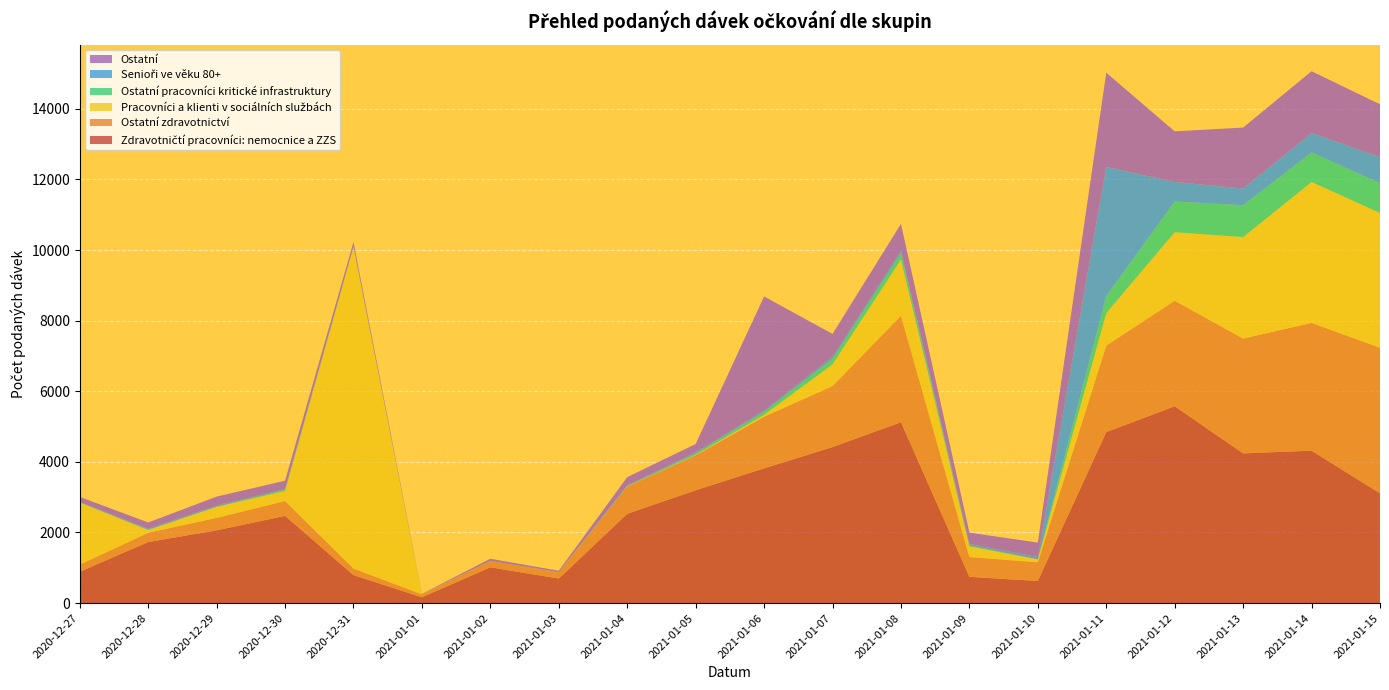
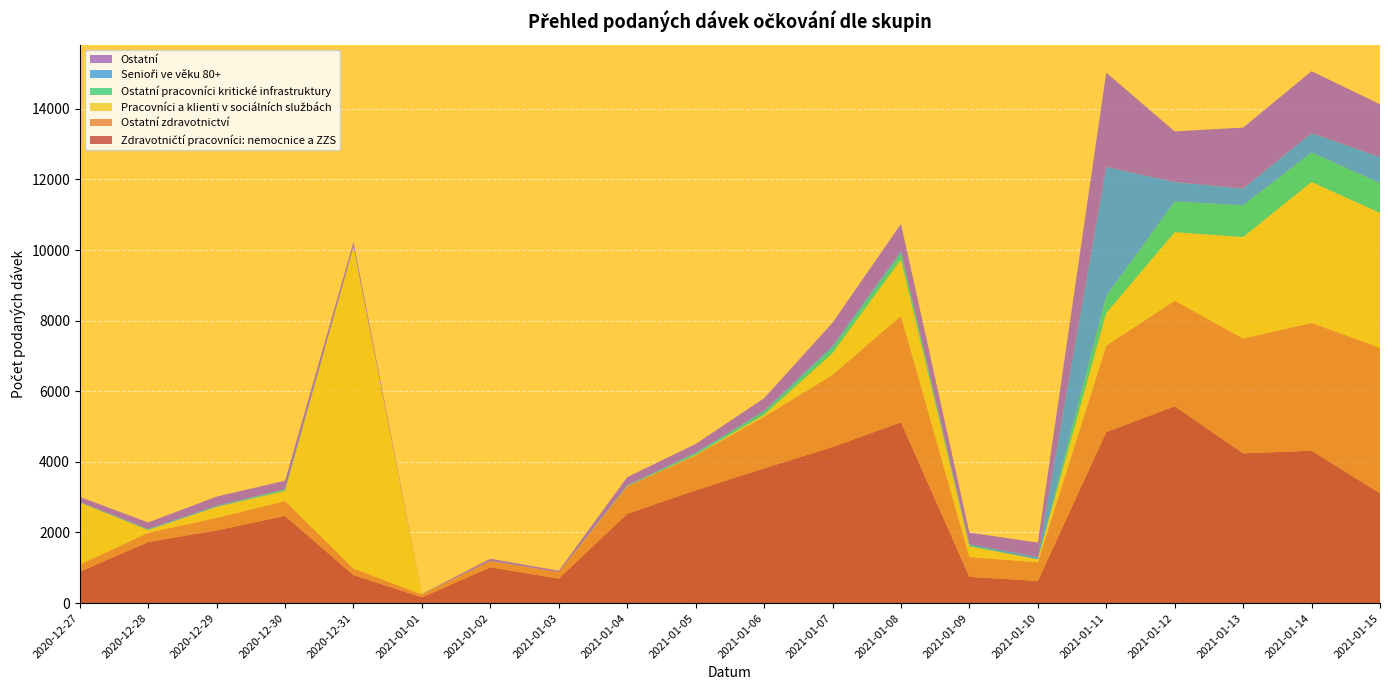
  {
    "Zdravotničtí pracovníci: nemocnice a ZZS": {
      "2020-12-27": 900,
      "2020-12-28": 1700,
      "2020-12-29": 2100,
      "2020-12-30": 2500,
      "2020-12-31": 800,
      "2021-01-01": 200,
      "2021-01-02": 1000,
      "2021-01-03": 700,
      "2021-01-04": 2500,
      "2021-01-05": 3200,
      "2021-01-06": 3800,
      "2021-01-07": 4400,
      "2021-01-08": 5100,
      "2021-01-09": 700,
      "2021-01-10": 600,
      "2021-01-11": 4800,
      "2021-01-12": 5600,
      "2021-01-13": 4200,
      "2021-01-14": 4300,
      "2021-01-15": 3100
    },
    "Ostatní zdravotnictví": {
      "2020-12-27": 200,
      "2020-12-28": 300,
      "2020-12-29": 400,
      "2020-12-30": 400,
      "2020-12-31": 200,
-     "2021-01-07": 1700,
+     "2021-01-07": 2000,
      "2021-01-08": 3000,
      "2021-01-09": 600,
      "2021-01-10": 500,
      "2021-01-11": 2500,
      "2021-01-12": 3000,
      "2021-01-13": 3300,
      "2021-01-14": 3600,
      "2021-01-15": 4100
    },
    "Pracovníci a klienti v sociálních službách": {
      "2021-01-07": 600,
      "2021-01-08": 1600,
      "2021-01-11": 900,
      "2021-01-12": 1900,
      "2021-01-13": 2900,
      "2021-01-14": 4000,
      "2021-01-15": 3800
    },
    "Ostatní pracovníci kritické infrastruktury": {
      "2021-01-08": 200,
      "2021-01-11": 500,
      "2021-01-12": 900,
      "2021-01-13": 900,
      "2021-01-14": 800,
      "2021-01-15": 800
    },
    "Senioři ve věku 80+": {
      "2021-01-08": 100,
      "2021-01-11": 3700,
      "2021-01-12": 600,
      "2021-01-13": 500,
      "2021-01-14": 500,
      "2021-01-15": 700
    },
    "Ostatní": {
      "2020-12-27": 100,
      "2020-12-28": 200,
      "2020-12-29": 200,
      "2020-12-30": 200,
      "2020-12-31": 100,
      "2021-01-04": 200,
      "2021-01-05": 200,
-     "2021-01-06": 3200,
+     "2021-01-06": 300,
      "2021-01-07": 600,
      "2021-01-08": 800,
      "2021-01-09": 300,
      "2021-01-10": 400,
      "2021-01-11": 2700,
      "2021-01-12": 1400,
      "2021-01-13": 1700,
      "2021-01-14": 1800,
      "2021-01-15": 1500
    }
  }
